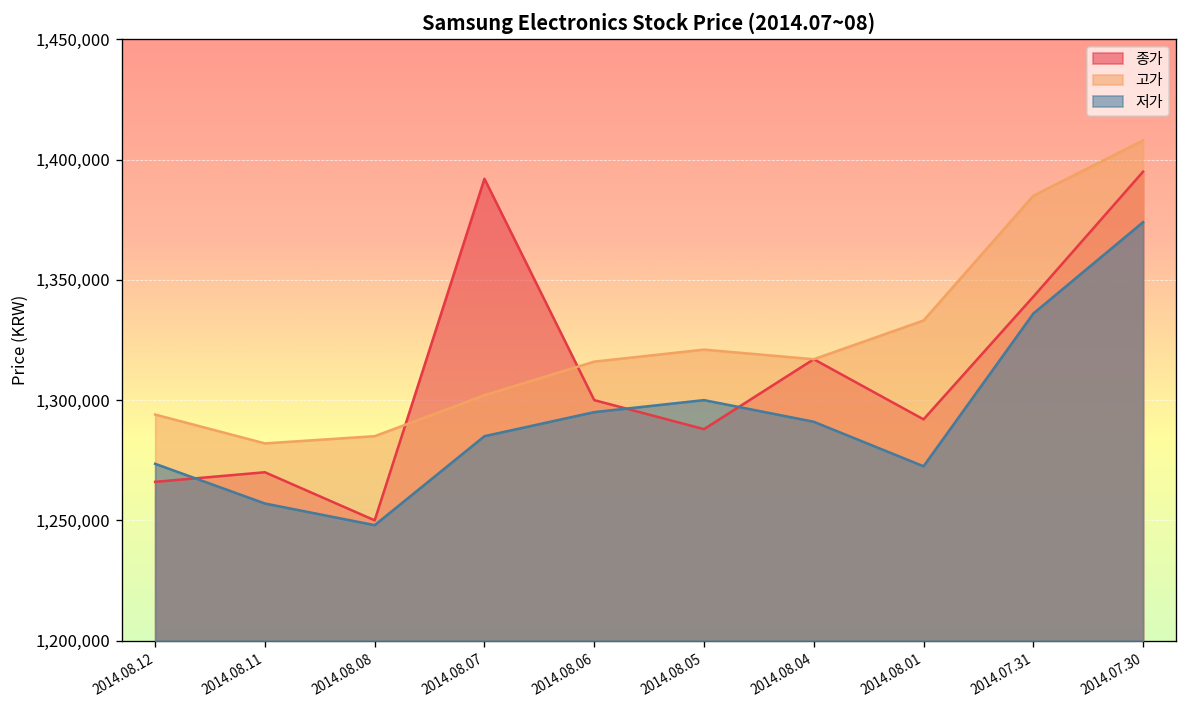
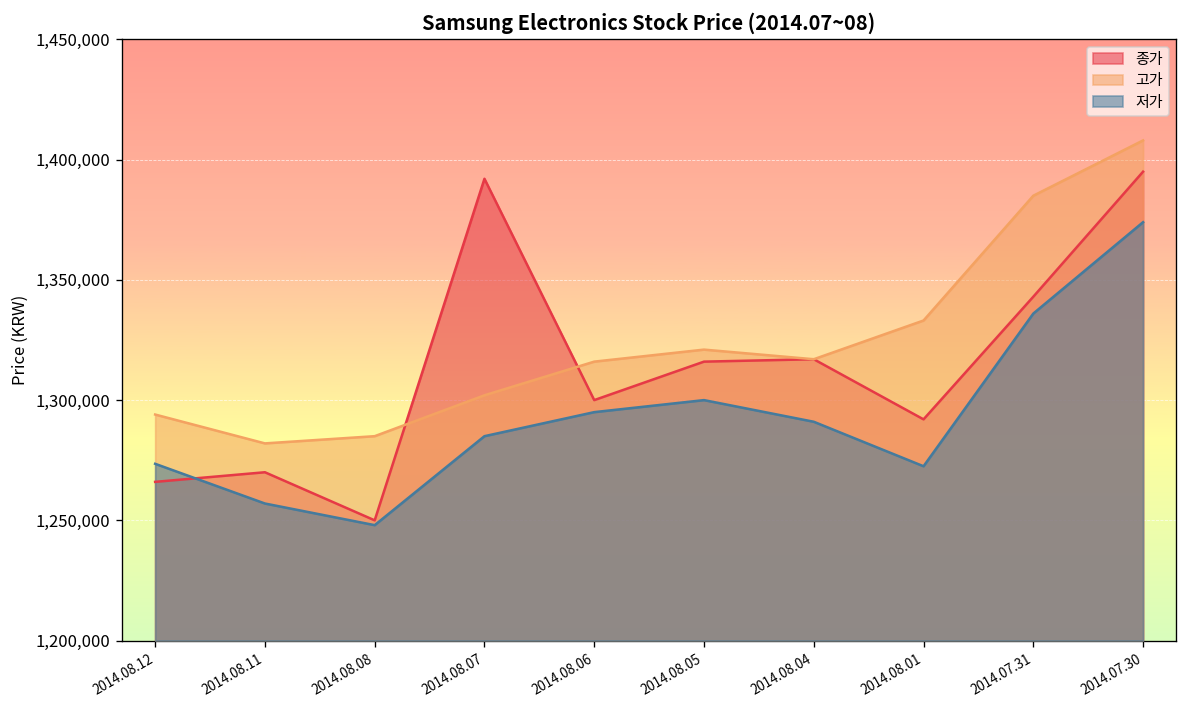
  {
    "종가": {
      "2014.08.12": "1,266,000",
      "2014.08.11": "1,270,000",
      "2014.08.08": "1,250,000",
      "2014.08.07": "1,392,000",
      "2014.08.06": "1,300,000",
-     "2014.08.05": "1,288,000",
+     "2014.08.05": "1,316,000",
      "2014.08.01": "1,292,000",
      "2014.07.31": "1,343,000",
      "2014.07.30": "1,395,000"
    },
    "고가": {
      "2014.08.12": "1,294,000",
      "2014.08.11": "1,282,000",
      "2014.08.08": "1,285,000",
      "2014.08.07": "1,302,000",
      "2014.08.06": "1,316,000",
      "2014.08.05": "1,321,000",
      "2014.08.01": "1,333,000",
      "2014.07.31": "1,385,000",
      "2014.07.30": "1,408,000"
    },
    "저가": {
      "2014.08.12": "1,274,000",
      "2014.08.11": "1,257,000",
      "2014.08.08": "1,248,000",
      "2014.08.07": "1,285,000",
      "2014.08.06": "1,295,000",
      "2014.08.05": "1,300,000",
      "2014.08.04": "1,291,000",
      "2014.08.01": "1,272,000",
      "2014.07.31": "1,336,000",
      "2014.07.30": "1,374,000"
    }
  }
